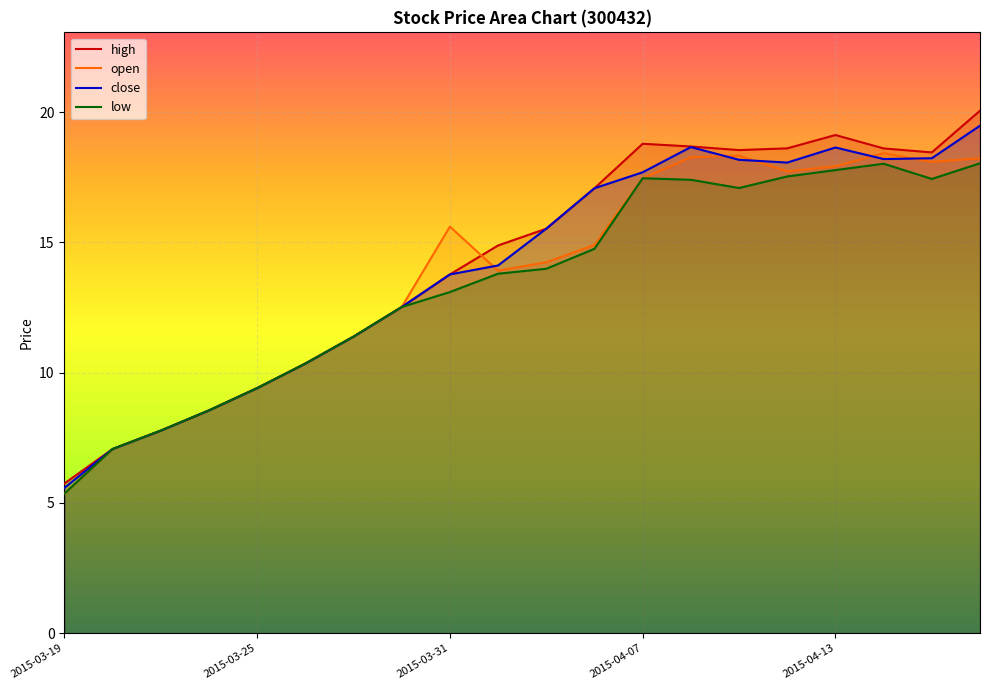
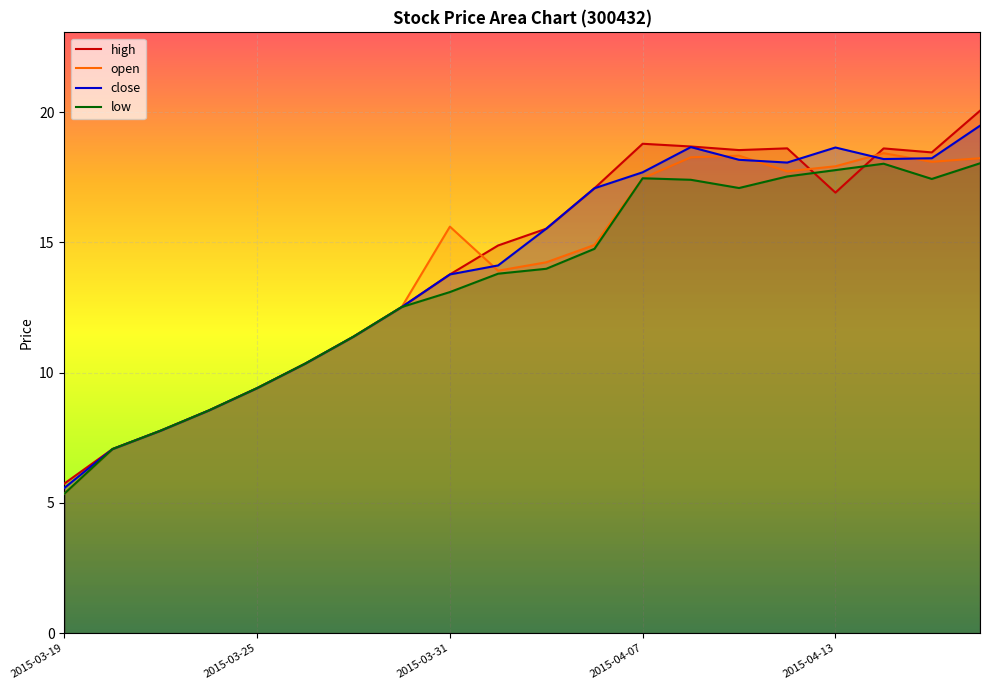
  {
    "high": {
      "2015-03-19": 5.7,
      "2015-04-07": 18.8,
-     "2015-04-13": 19.1
+     "2015-04-13": 16.9
    },
    "open": {
      "2015-03-31": 15.6,
      "2015-04-13": 17.9
    },
    "close": {
      "2015-03-19": 5.6,
      "2015-04-07": 17.7,
      "2015-04-13": 18.6
    },
    "low": {
      "2015-03-31": 13.1,
      "2015-04-13": 17.8
    }
  }
